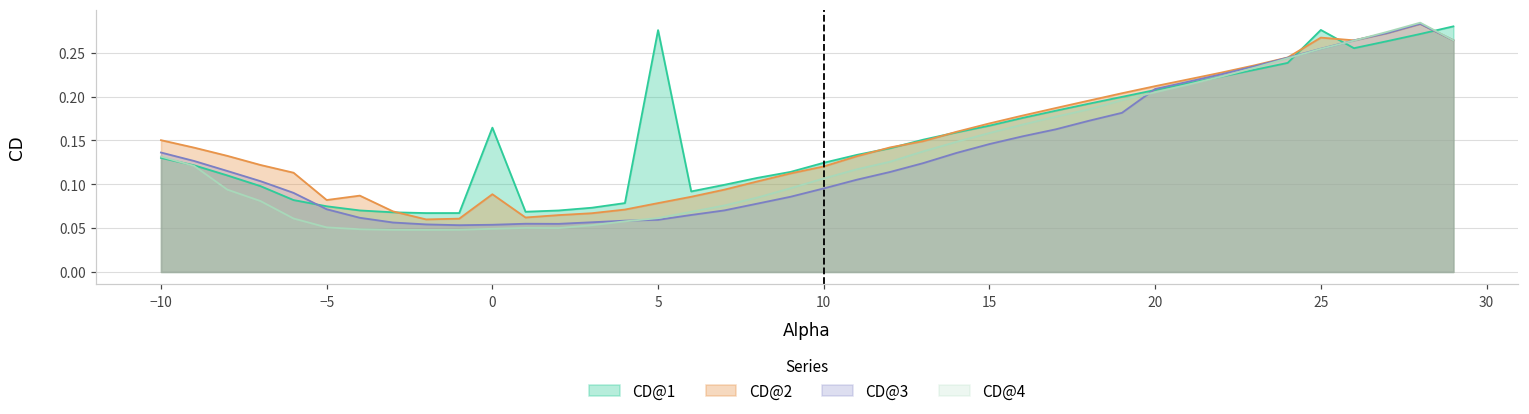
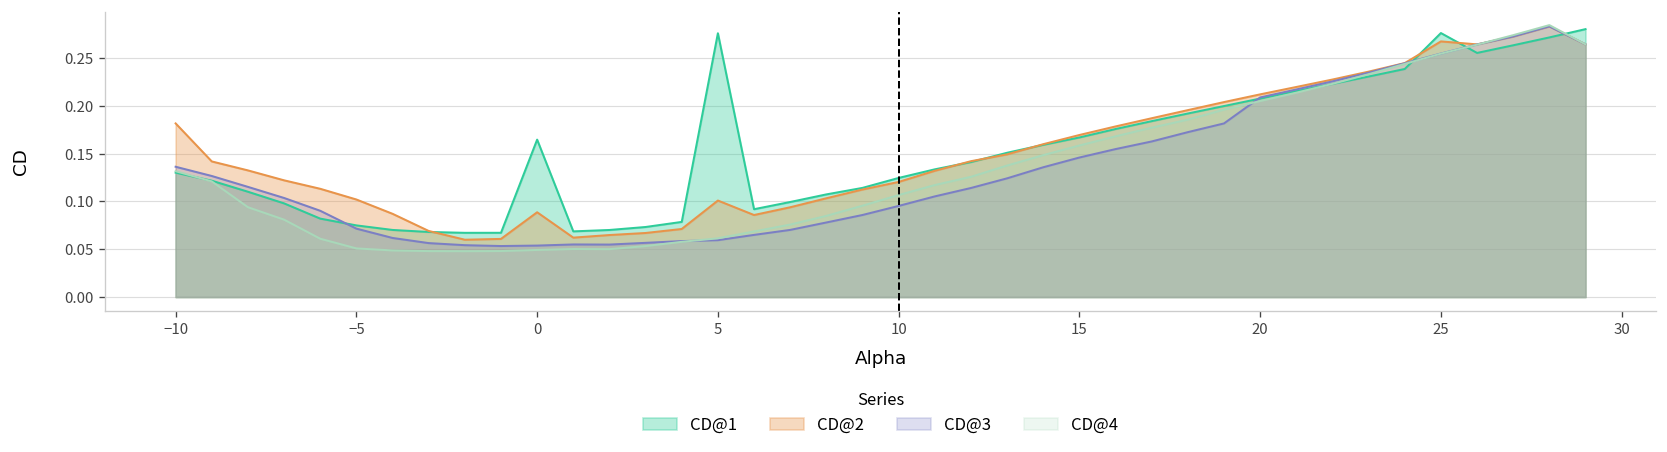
  {
    "CD@1": {
      "−5": 0.07,
      "0": 0.16,
      "5": 0.28,
      "10": 0.12,
      "25": 0.28
    },
    "CD@2": {
-     "−10": 0.15,
-     "−5": 0.08,
+     "−10": 0.18,
+     "−5": 0.10,
      "0": 0.09,
-     "5": 0.08,
+     "5": 0.10,
      "10": 0.12,
      "20": 0.21,
      "25": 0.27
    }
  }
